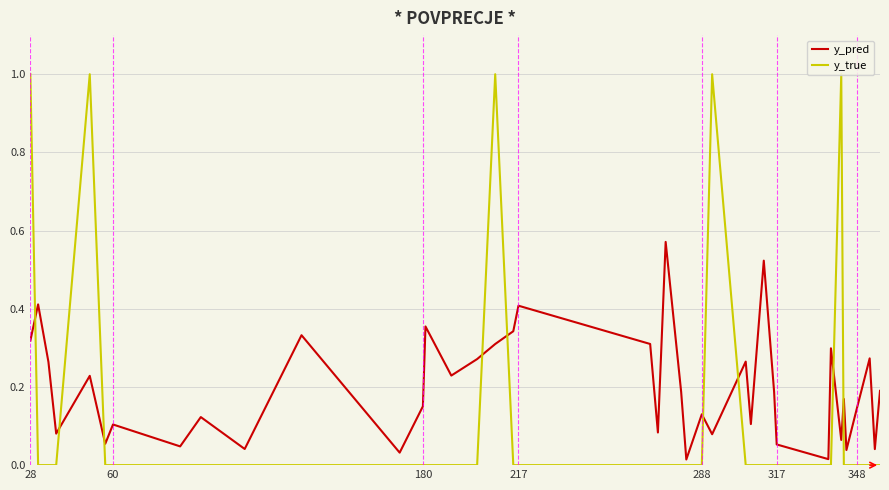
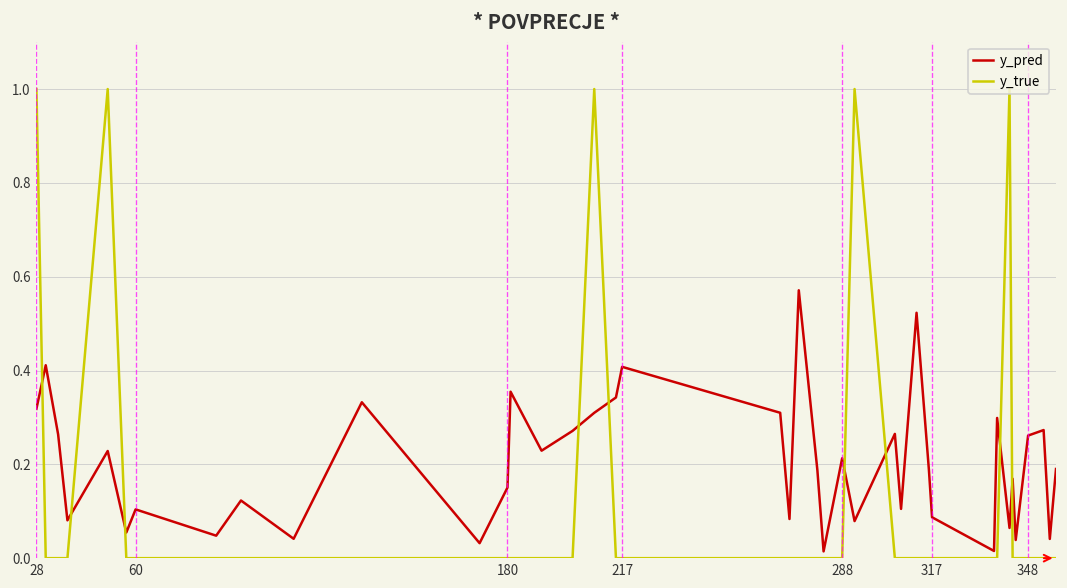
  {
    "y_pred": {
      "28": 0.32,
      "60": 0.10,
      "180": 0.15,
      "217": 0.41,
-     "288": 0.13,
-     "317": 0.05,
-     "348": 0.14
+     "288": 0.21,
+     "317": 0.09,
+     "348": 0.26
    },
    "y_true": {
      "28": 1.00,
      "60": 0.00,
      "180": 0.00,
      "217": 0.00,
      "288": 0.00,
      "317": 0.00,
      "348": 0.00
    }
  }
